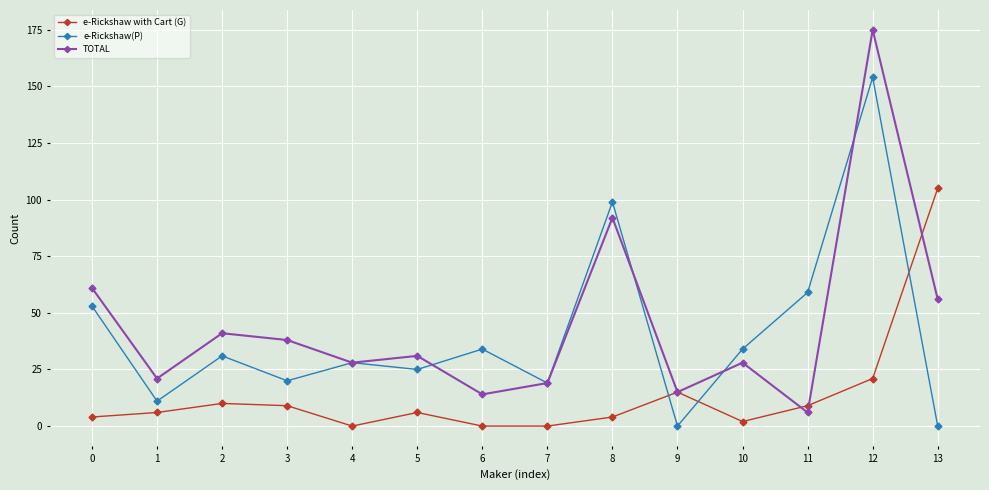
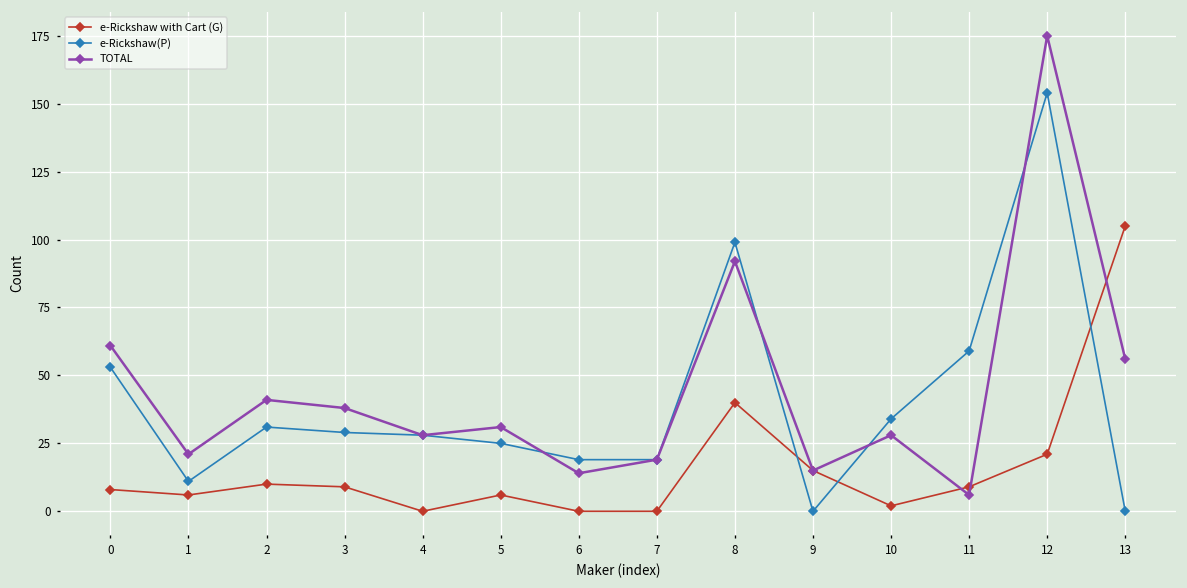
  {
    "e-Rickshaw with Cart (G)": {
-     "0": 4,
+     "0": 8,
      "1": 6,
      "2": 10,
      "3": 9,
      "4": 0,
      "5": 6,
      "6": 0,
      "7": 0,
-     "8": 4,
+     "8": 40,
      "10": 2,
      "11": 9,
      "12": 21,
      "13": 105
    },
    "e-Rickshaw(P)": {
      "0": 53,
      "1": 11,
      "2": 31,
-     "3": 20,
+     "3": 29,
      "5": 25,
-     "6": 34,
+     "6": 19,
      "8": 99,
      "9": 0,
      "10": 34,
      "11": 59,
      "12": 154,
      "13": 0
    },
    "TOTAL": {
      "0": 61,
      "1": 21,
      "2": 41,
      "3": 38,
      "5": 31,
      "6": 14,
      "8": 92,
      "10": 28,
      "11": 6,
      "12": 175,
      "13": 56
    }
  }
